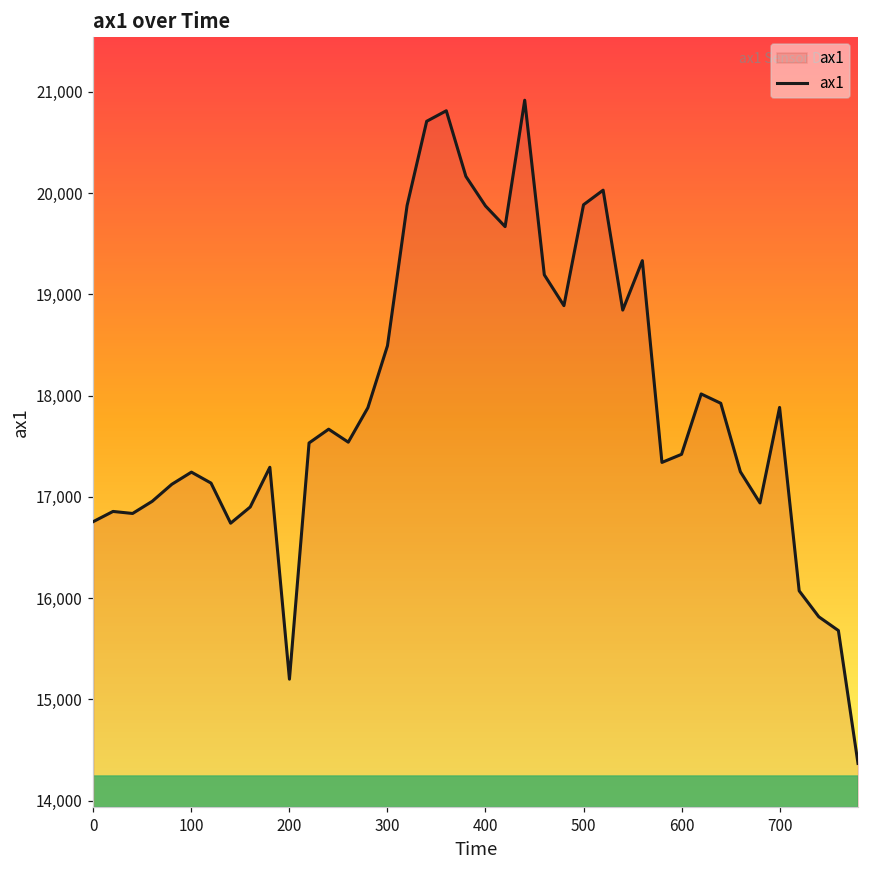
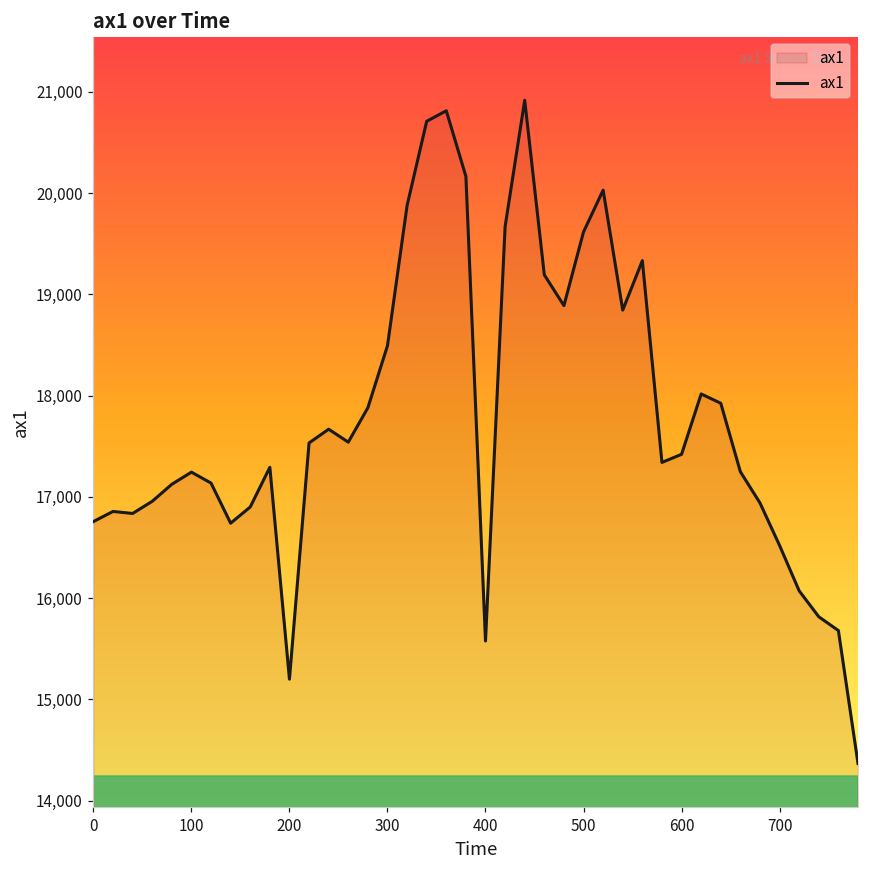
  {
    "0": "16,800",
    "100": "17,200",
    "200": "15,200",
    "300": "18,500",
-   "400": "19,900",
-   "500": "19,900",
+   "400": "15,600",
+   "500": "19,600",
    "600": "17,400",
-   "700": "17,900"
+   "700": "16,500"
  }
